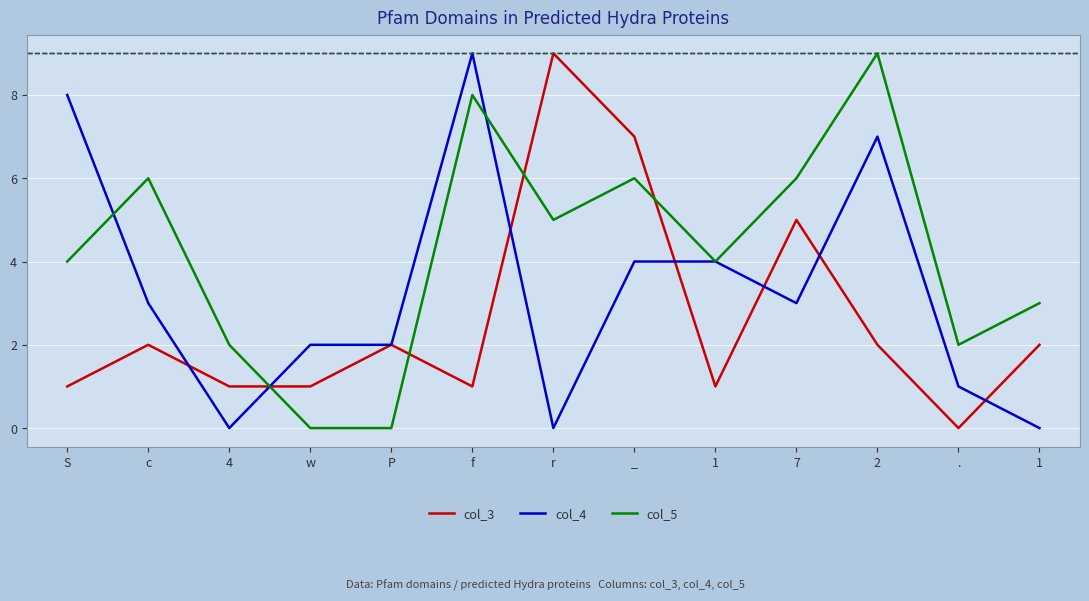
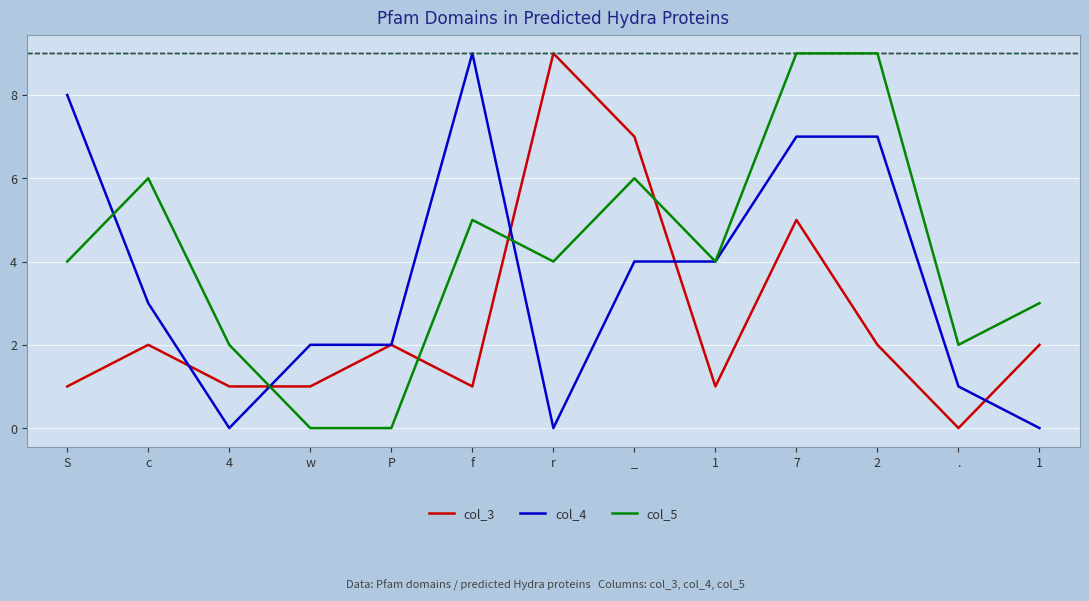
  {
    "col_3": {
      "S": 1,
      "c": 2,
      "4": 1,
      "w": 1,
      "f": 1,
      "r": 9,
      "_": 7,
      "7": 5,
      "2": 2,
      ".": 0
    },
    "col_4": {
      "S": 8,
      "c": 3,
      "4": 0,
      "w": 2,
      "f": 9,
      "r": 0,
      "_": 4,
-     "7": 3,
+     "7": 7,
      "2": 7,
      ".": 1
    },
    "col_5": {
      "S": 4,
      "c": 6,
      "4": 2,
      "w": 0,
      "P": 0,
-     "f": 8,
-     "r": 5,
+     "f": 5,
+     "r": 4,
      "_": 6,
-     "7": 6,
+     "7": 9,
      "2": 9,
      ".": 2
    }
  }
